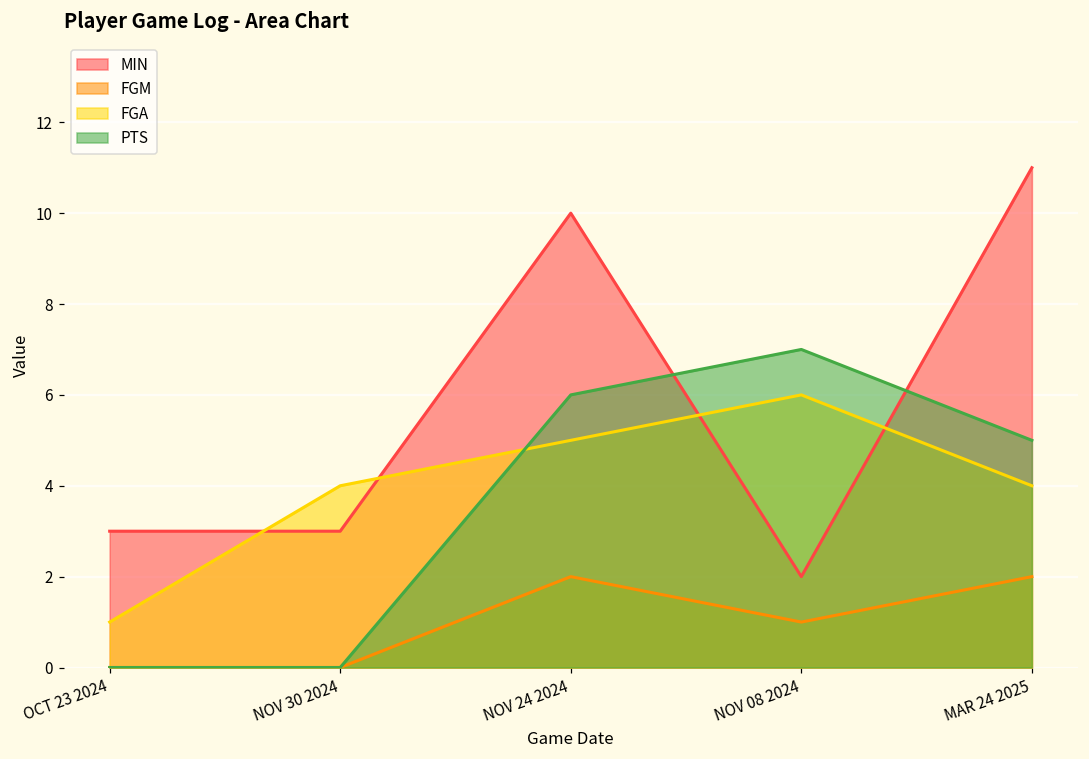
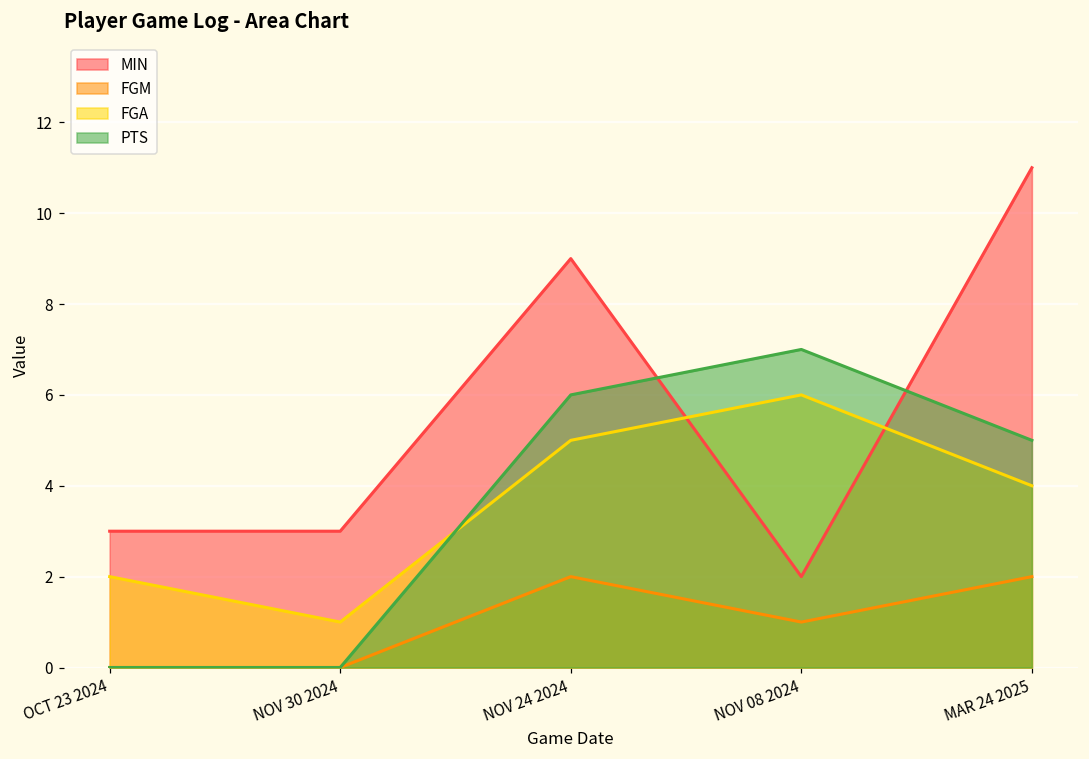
  {
    "MIN": {
      "OCT 23 2024": 3,
      "NOV 30 2024": 3,
-     "NOV 24 2024": 10,
+     "NOV 24 2024": 9,
      "NOV 08 2024": 2,
      "MAR 24 2025": 11
    },
    "FGM": {
      "NOV 24 2024": 2,
      "NOV 08 2024": 1,
      "MAR 24 2025": 2
    },
    "FGA": {
-     "OCT 23 2024": 1,
-     "NOV 30 2024": 4,
+     "OCT 23 2024": 2,
+     "NOV 30 2024": 1,
      "NOV 24 2024": 5,
      "NOV 08 2024": 6,
      "MAR 24 2025": 4
    },
    "PTS": {
      "NOV 24 2024": 6,
      "NOV 08 2024": 7,
      "MAR 24 2025": 5
    }
  }
